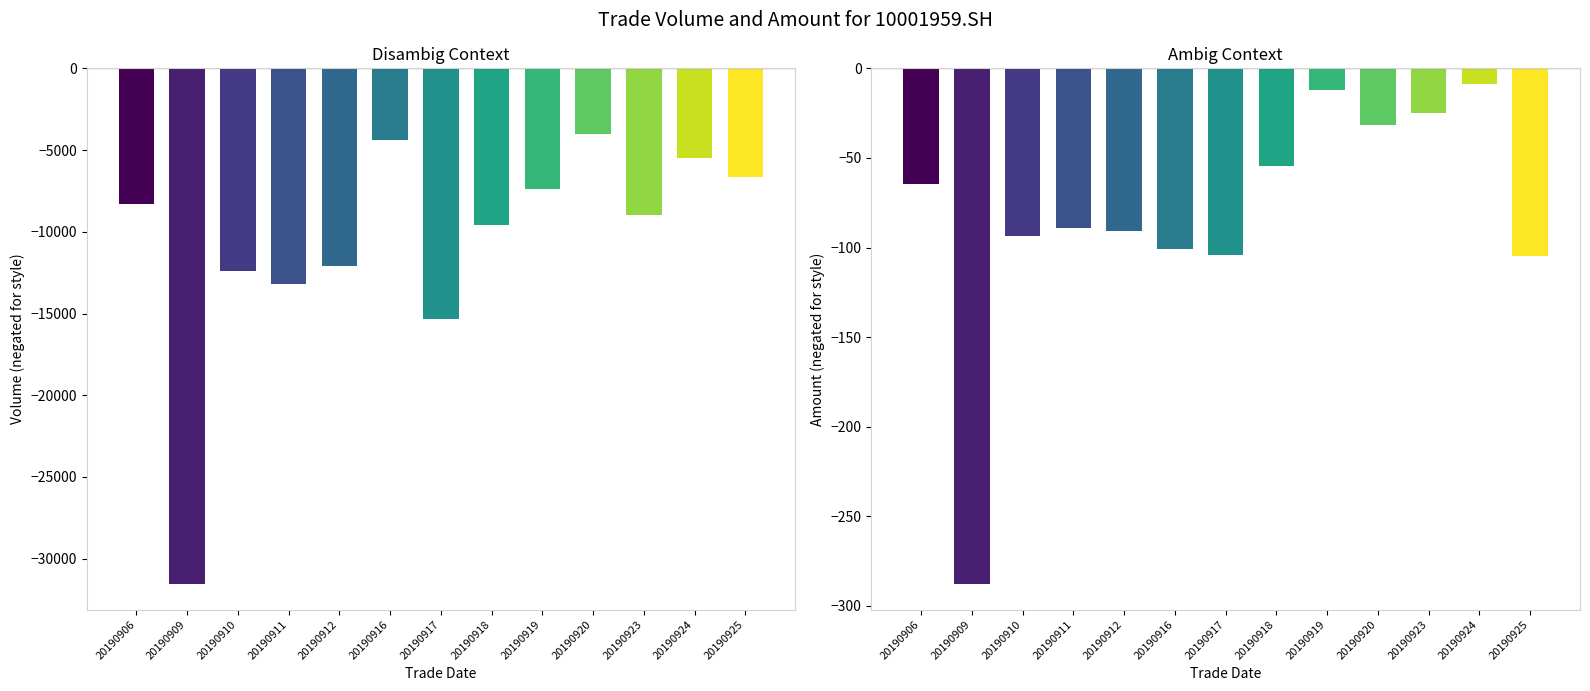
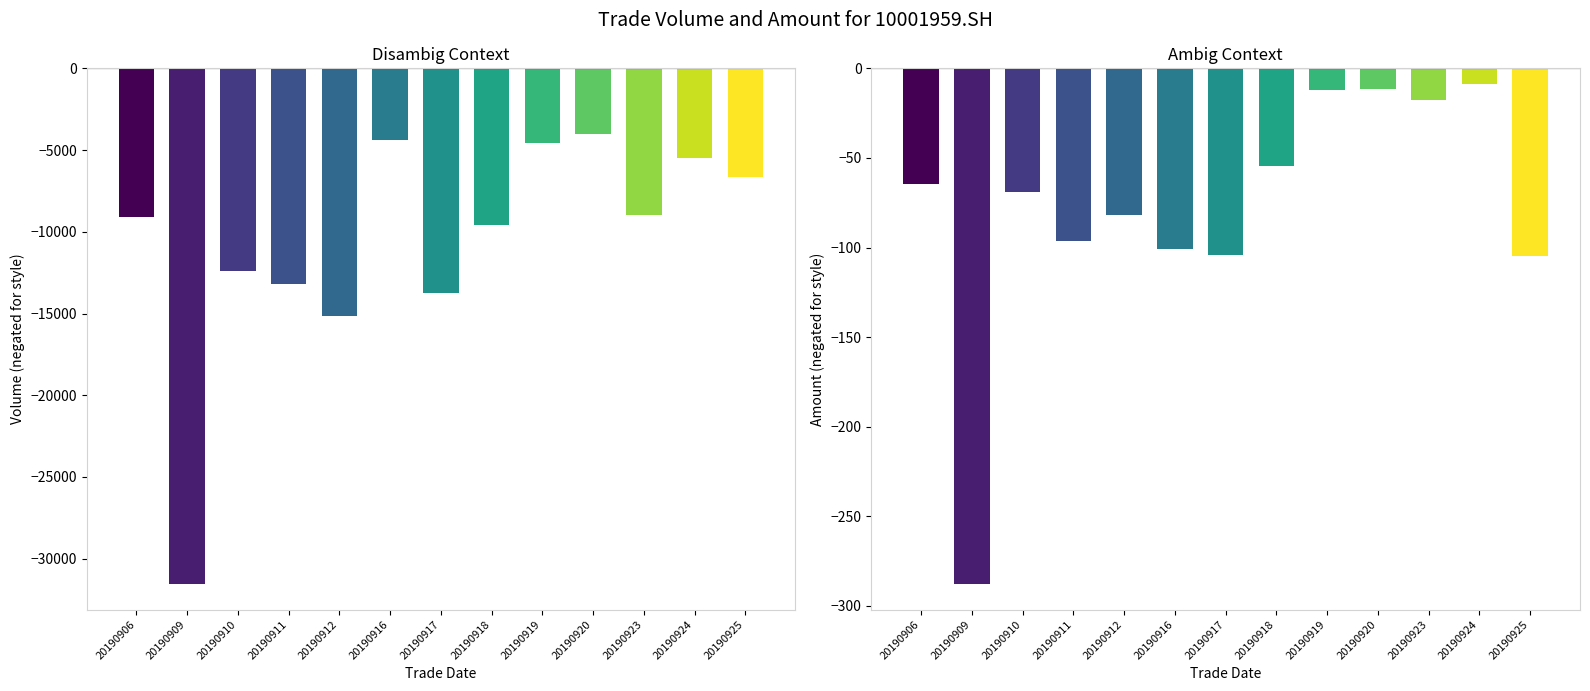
  {
    "Disambig Context": {
-     "20190906": -8300,
+     "20190906": -9100,
      "20190909": -31500,
      "20190910": -12400,
      "20190911": -13200,
-     "20190912": -12100,
+     "20190912": -15200,
      "20190916": -4400,
-     "20190917": -15300,
+     "20190917": -13700,
      "20190918": -9600,
-     "20190919": -7400,
+     "20190919": -4600,
      "20190920": -4000,
      "20190923": -9000,
      "20190924": -5500,
      "20190925": -6700
    },
    "Ambig Context": {
      "20190906": -65,
      "20190909": -288,
-     "20190910": -94,
-     "20190911": -89,
-     "20190912": -91,
+     "20190910": -69,
+     "20190911": -96,
+     "20190912": -82,
      "20190916": -101,
      "20190917": -104,
      "20190918": -55,
      "20190919": -12,
-     "20190920": -32,
-     "20190923": -25,
+     "20190920": -12,
+     "20190923": -18,
      "20190924": -8,
      "20190925": -105
    }
  }
